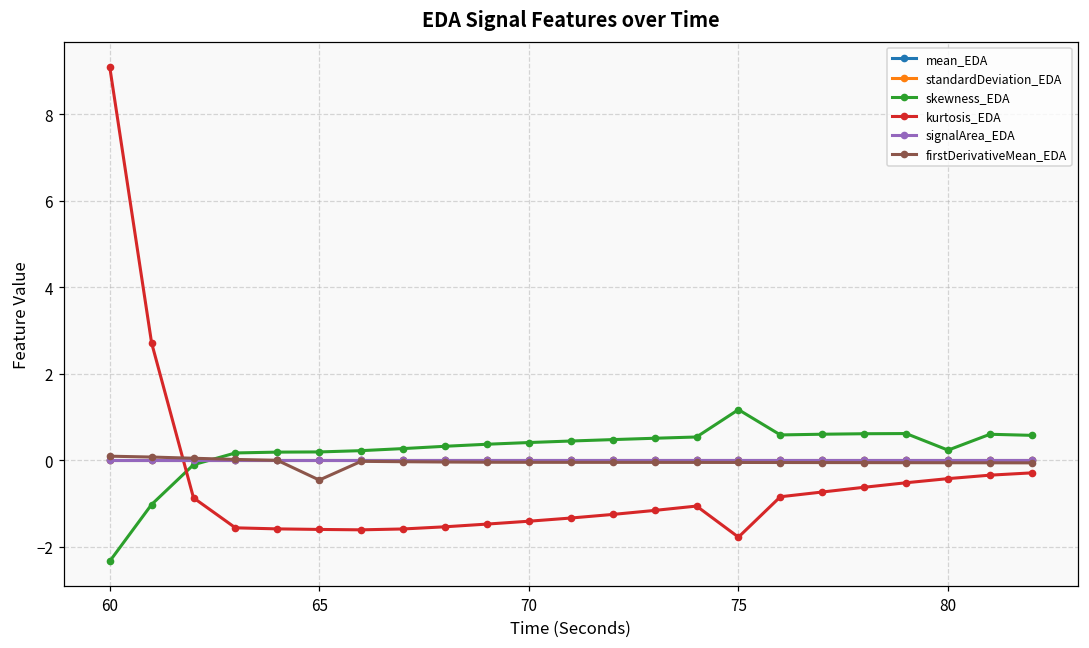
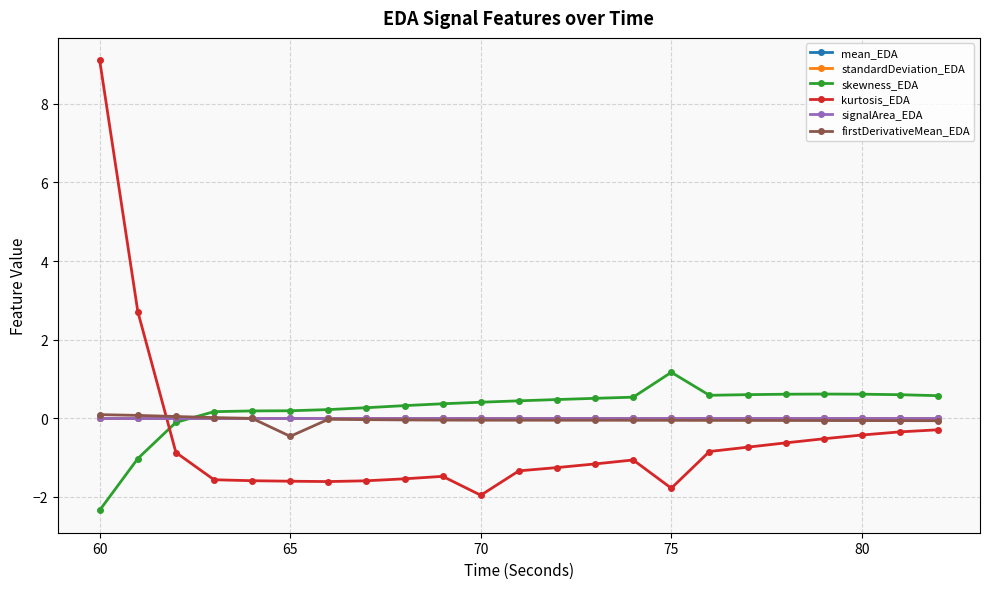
  {
    "signalArea_EDA": {
      "60": 0.0,
      "65": 0.0
    },
    "skewness_EDA": {
      "60": -2.3,
      "65": 0.2,
      "70": 0.4,
      "75": 1.2,
-     "80": 0.2
+     "80": 0.6
    },
    "kurtosis_EDA": {
      "60": 9.1,
      "65": -1.6,
-     "70": -1.4,
+     "70": -2.0,
      "75": -1.8,
      "80": -0.4
    },
    "firstDerivativeMean_EDA": {
      "60": 0.1,
      "65": -0.5
    }
  }
